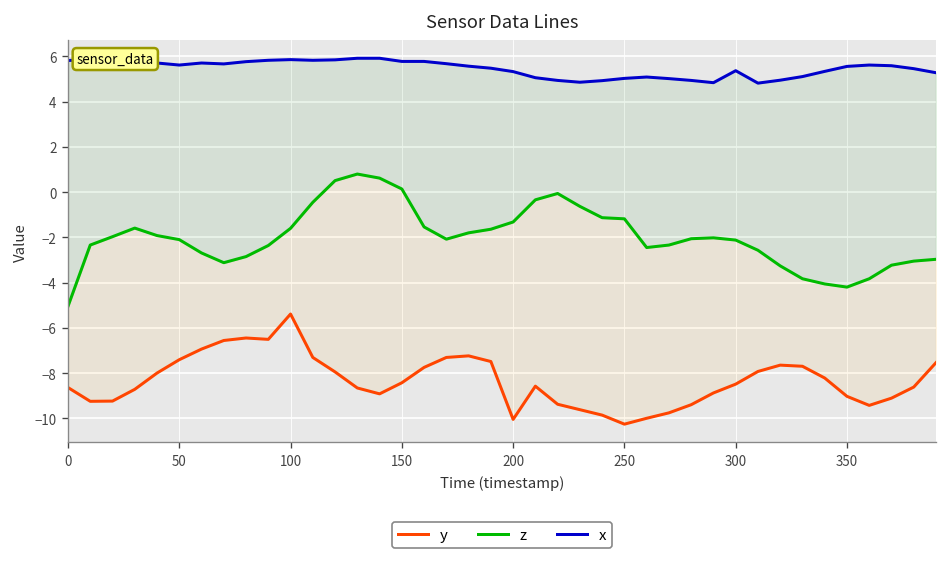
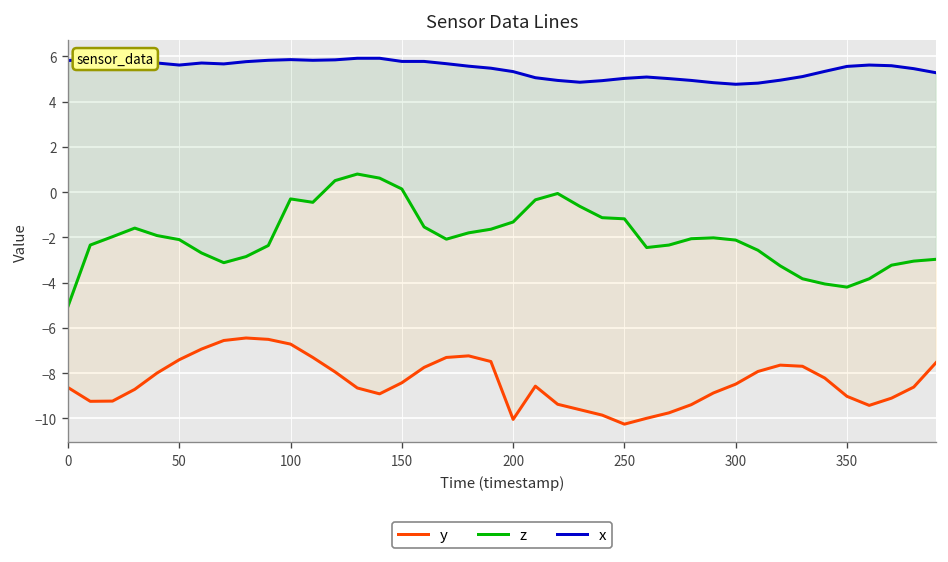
  {
    "y": {
      "0": -8.6,
      "50": -7.4,
-     "100": -5.4,
+     "100": -6.7,
      "150": -8.4,
      "200": -10.1,
      "250": -10.3,
      "300": -8.5,
      "350": -9.0
    },
    "z": {
      "0": -5.1,
      "50": -2.1,
-     "100": -1.6,
+     "100": -0.3,
      "150": 0.1,
      "200": -1.3,
      "250": -1.2,
      "300": -2.1,
      "350": -4.2
    },
    "x": {
      "0": 5.8,
      "50": 5.6,
      "100": 5.9,
      "150": 5.8,
      "200": 5.3,
      "250": 5.0,
-     "300": 5.4,
+     "300": 4.8,
      "350": 5.6
    }
  }
